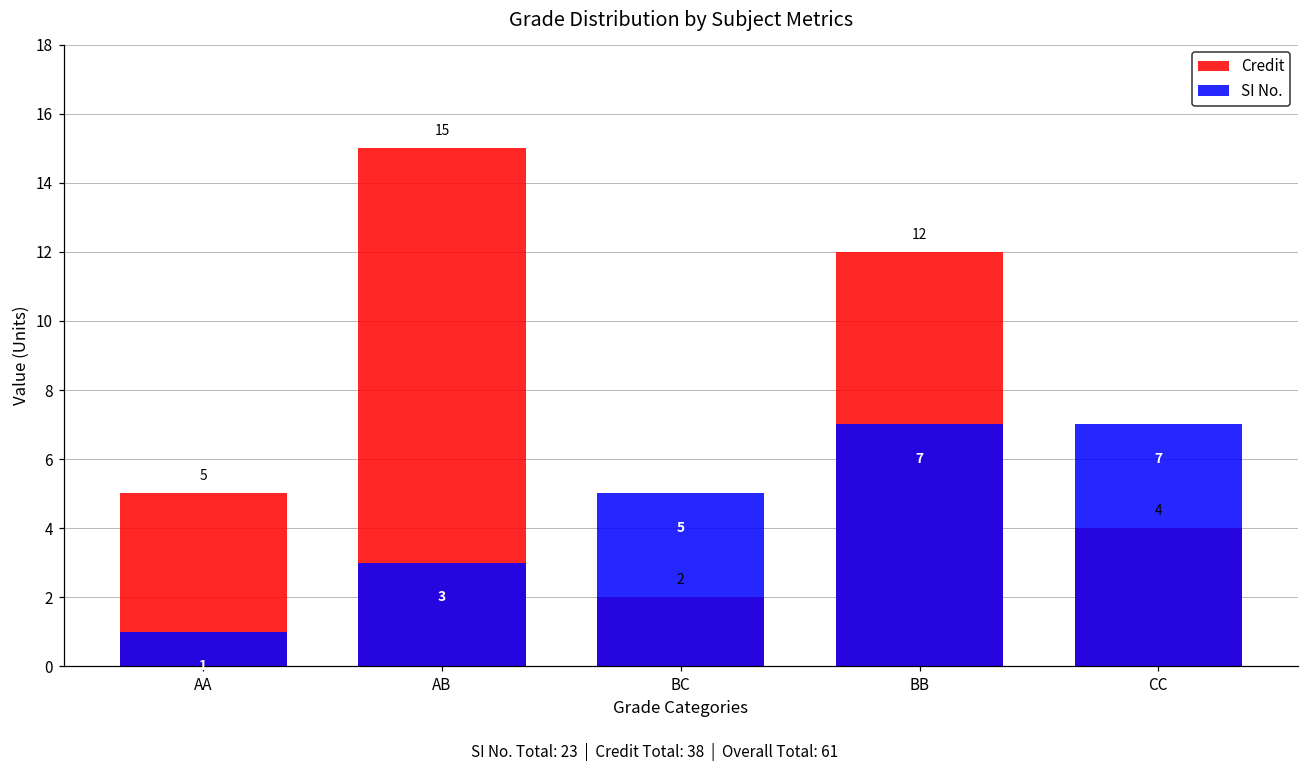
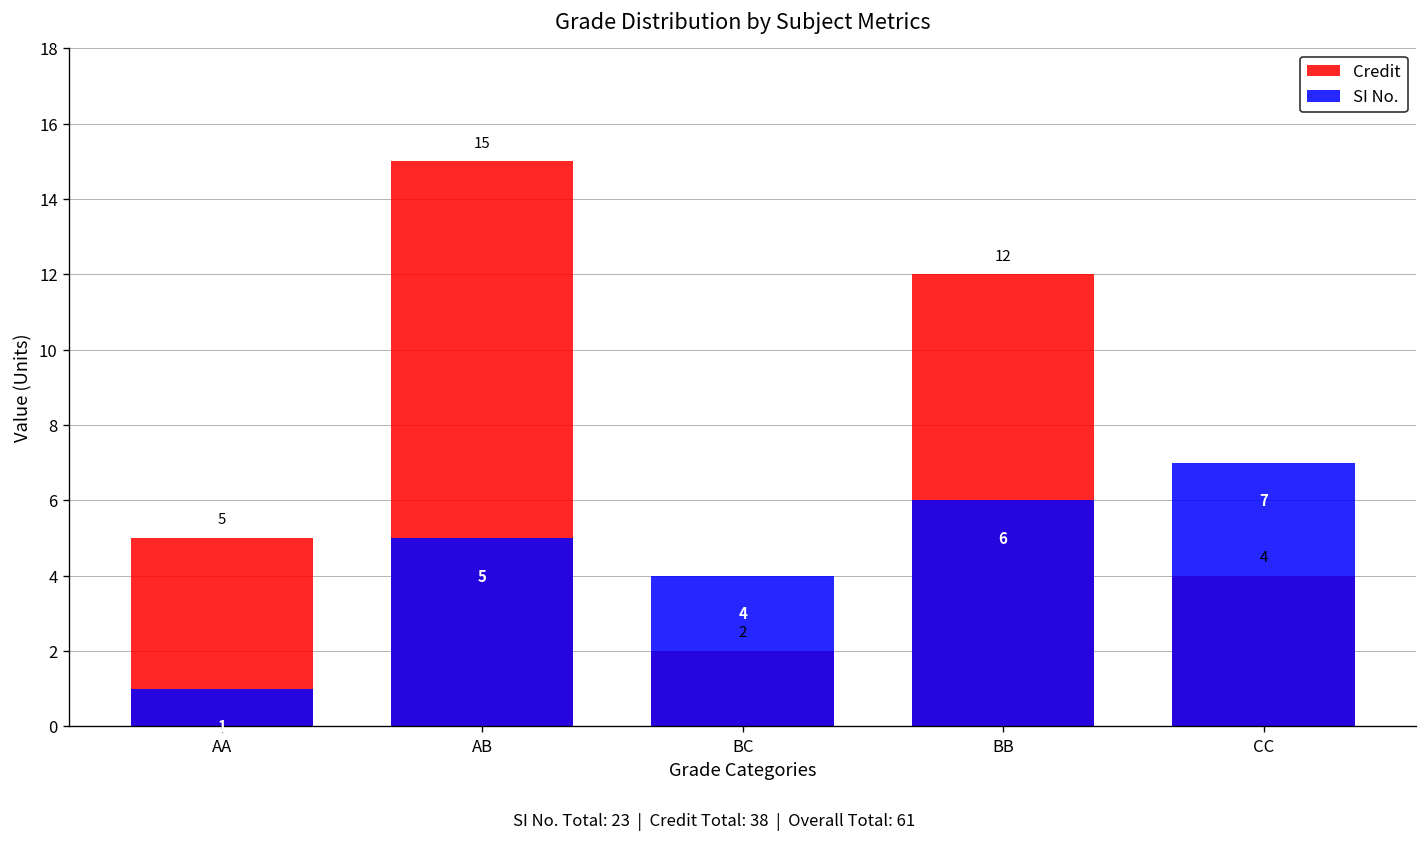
  {
    "Credit": {
      "AA": 5,
      "AB": 15,
      "BB": 12
    },
    "SI No.": {
-     "AB": 3,
-     "BC": 5,
-     "BB": 7,
+     "AB": 5,
+     "BC": 4,
+     "BB": 6,
      "CC": 7
    }
  }
